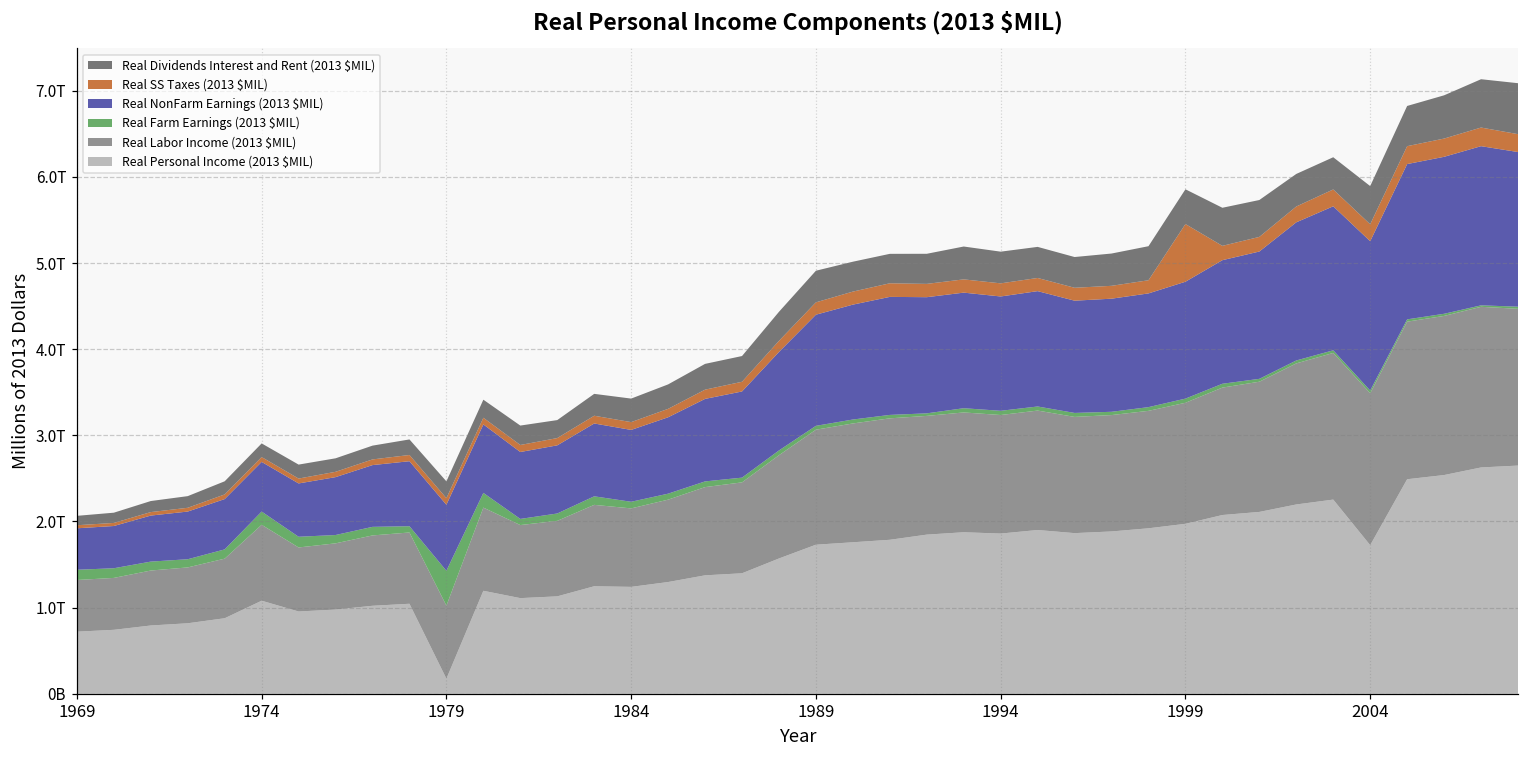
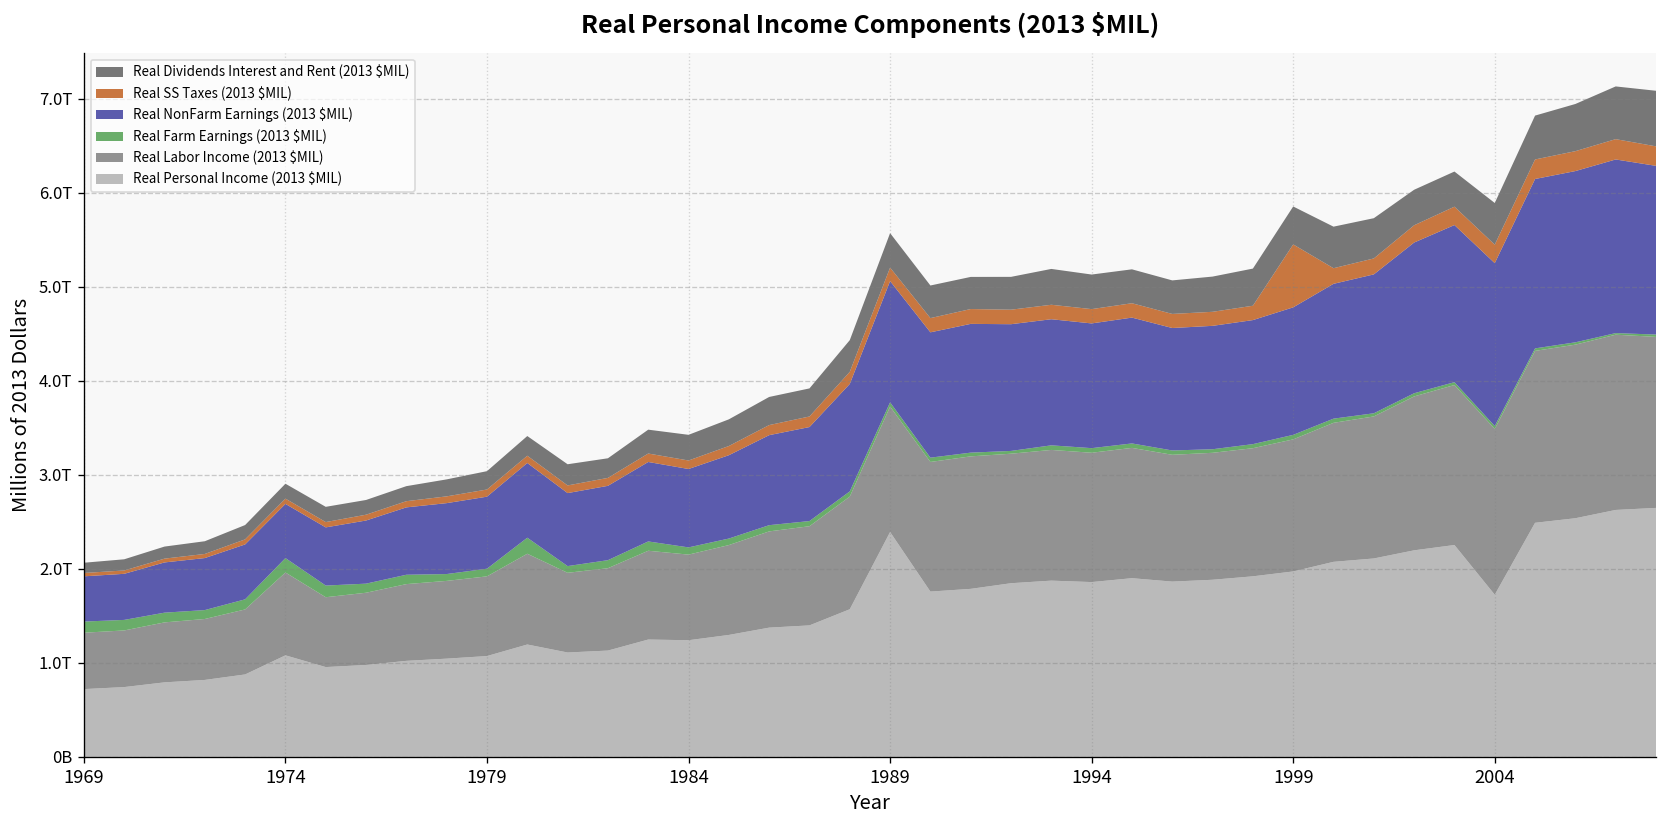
  {
    "Real Personal Income (2013 $MIL)": {
      "1969": "0.7T",
      "1974": "1.1T",
-     "1979": "0.2T",
+     "1979": "1.1T",
      "1984": "1.2T",
-     "1989": "1.7T",
+     "1989": "2.4T",
      "1994": "1.9T",
      "1999": "2.0T",
      "2004": "1.7T"
    },
    "Real Farm Earnings (2013 $MIL)": {
      "1969": "0.1T",
      "1974": "0.2T",
-     "1979": "0.4T",
+     "1979": "0.1T",
      "1984": "0.1T",
      "1989": "0.0T",
      "1994": "0.0T",
      "1999": "0.0T"
    },
    "Real NonFarm Earnings (2013 $MIL)": {
      "1969": "0.5T",
      "1974": "0.6T",
      "1979": "0.8T",
      "1984": "0.8T",
      "1989": "1.3T",
      "1994": "1.3T",
      "1999": "1.4T",
      "2004": "1.7T"
    },
    "Real SS Taxes (2013 $MIL)": {
      "1969": "0.0T",
      "1974": "0.1T",
      "1979": "0.1T",
      "1984": "0.1T",
      "1989": "0.1T",
      "1994": "0.2T",
      "1999": "0.7T",
      "2004": "0.2T"
    }
  }
